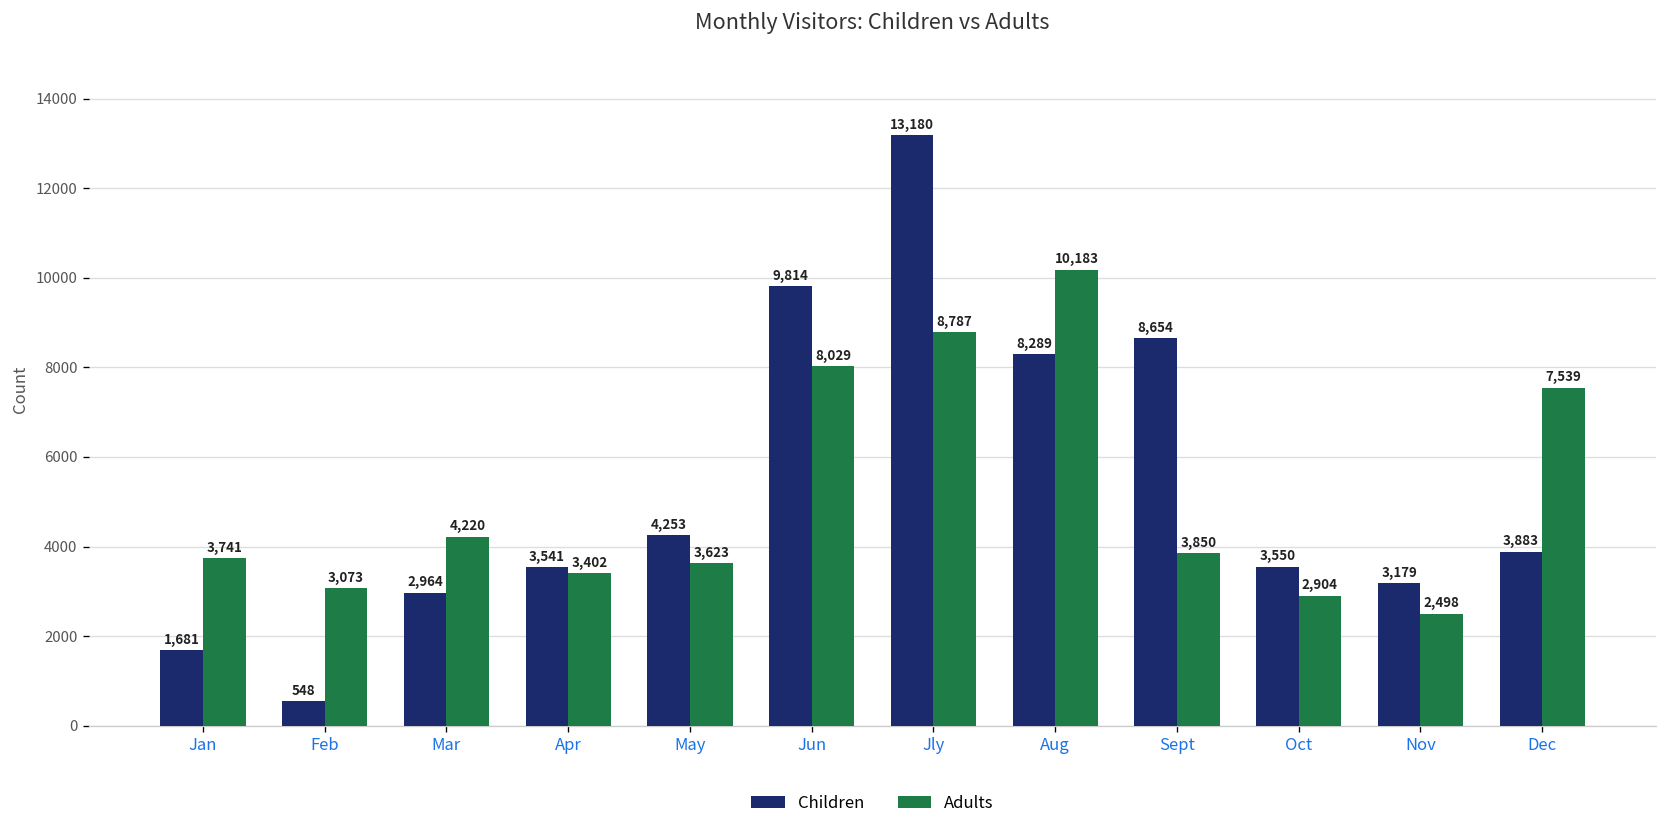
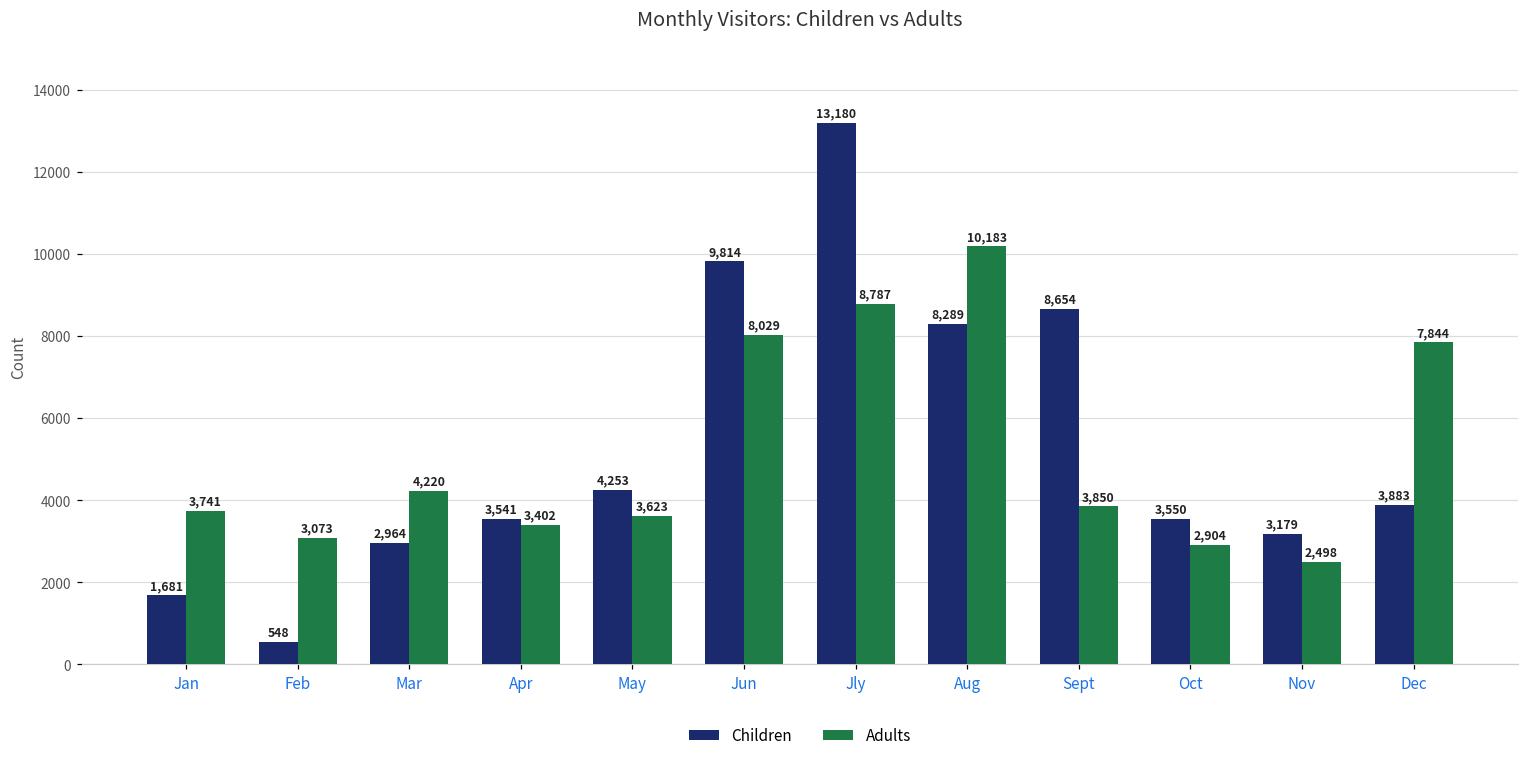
  {
    "Children": {
      "Jan": "1,681",
      "Feb": "548",
      "Mar": "2,964",
      "Apr": "3,541",
      "May": "4,253",
      "Jun": "9,814",
      "Jly": "13,180",
      "Aug": "8,289",
      "Sept": "8,654",
      "Oct": "3,550",
      "Nov": "3,179",
      "Dec": "3,883"
    },
    "Adults": {
      "Jan": "3,741",
      "Feb": "3,073",
      "Mar": "4,220",
      "Apr": "3,402",
      "May": "3,623",
      "Jun": "8,029",
      "Jly": "8,787",
      "Aug": "10,183",
      "Sept": "3,850",
      "Oct": "2,904",
      "Nov": "2,498",
-     "Dec": "7,539"
+     "Dec": "7,844"
    }
  }
